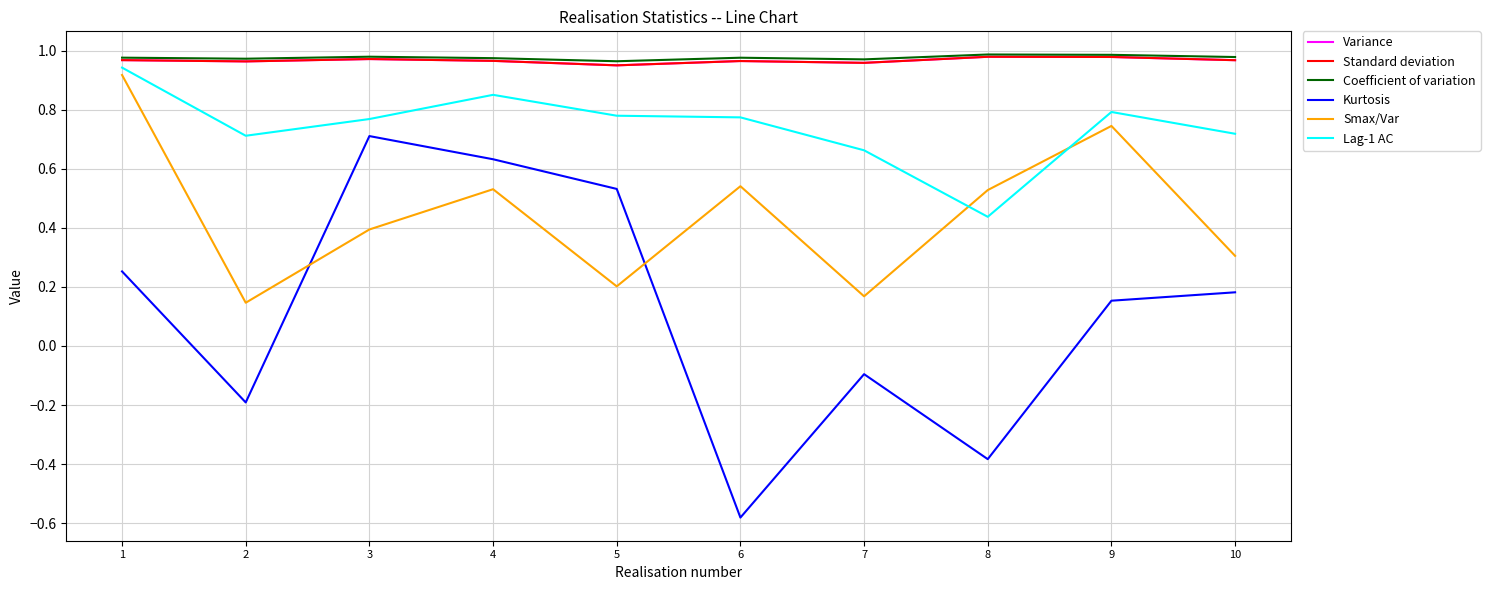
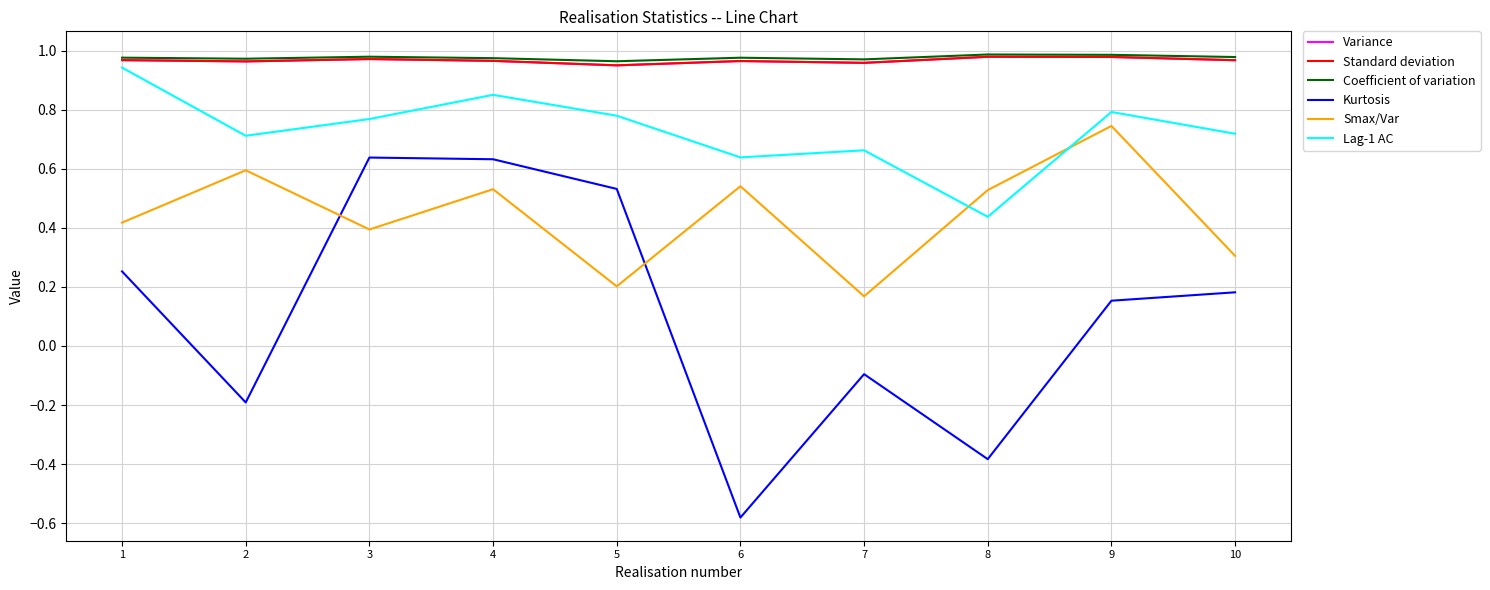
  {
    "Standard deviation": {
      "2": 0.96,
      "4": 0.97,
      "5": 0.95,
      "6": 0.97,
      "7": 0.96,
      "10": 0.97
    },
    "Coefficient of variation": {
      "2": 0.97,
      "4": 0.98,
      "5": 0.96,
      "6": 0.98,
      "7": 0.97,
      "10": 0.98
    },
    "Kurtosis": {
      "1": 0.25,
      "2": -0.19,
-     "3": 0.71,
+     "3": 0.64,
      "4": 0.63,
      "5": 0.53,
      "6": -0.58,
      "7": -0.10,
      "8": -0.38,
      "9": 0.15,
      "10": 0.18
    },
    "Smax/Var": {
-     "1": 0.92,
-     "2": 0.15,
+     "1": 0.42,
+     "2": 0.60,
      "3": 0.39,
      "4": 0.53,
      "5": 0.20,
      "6": 0.54,
      "7": 0.17,
      "8": 0.53,
      "9": 0.75,
      "10": 0.31
    },
    "Lag-1 AC": {
      "1": 0.94,
      "2": 0.71,
      "3": 0.77,
      "4": 0.85,
      "5": 0.78,
-     "6": 0.77,
+     "6": 0.64,
      "7": 0.66,
      "8": 0.44,
      "9": 0.79,
      "10": 0.72
    }
  }
